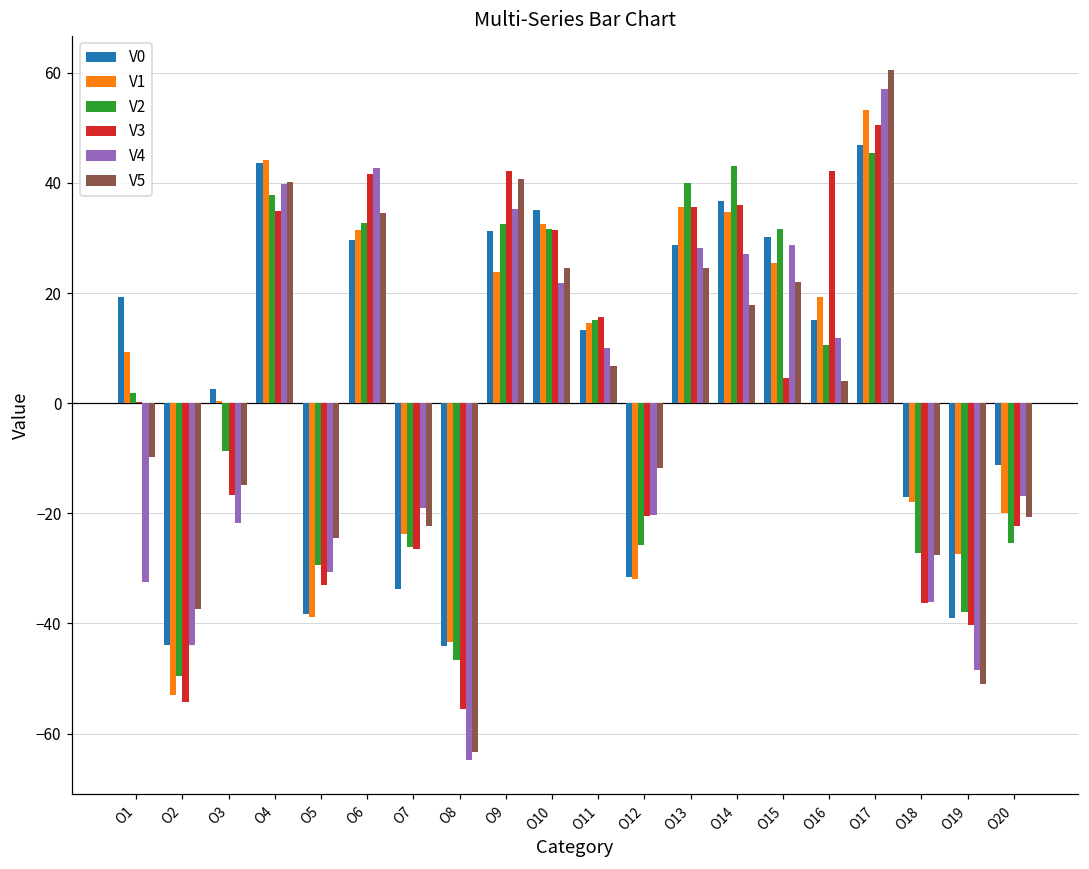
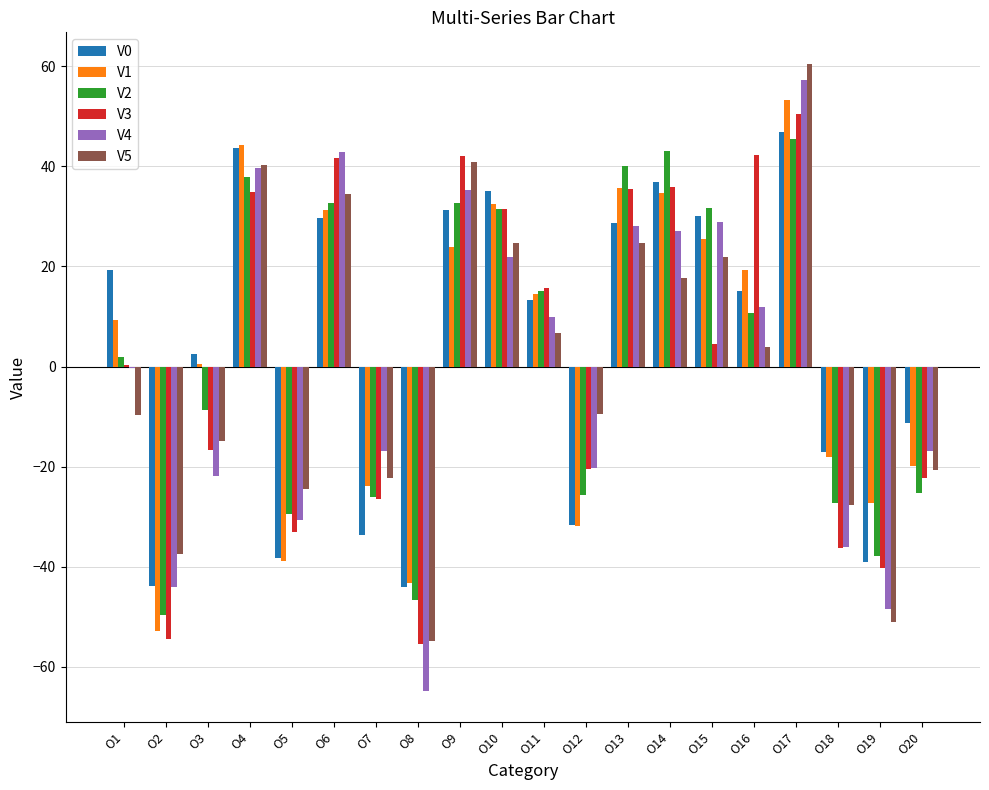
  {
    "V0": {
      "O1": 19,
      "O2": -44,
      "O3": 3,
      "O4": 44,
      "O5": -38,
      "O6": 30,
      "O7": -34,
      "O8": -44,
      "O9": 31,
      "O10": 35,
      "O11": 13,
      "O12": -32,
      "O13": 29,
      "O14": 37,
      "O15": 30,
      "O16": 15,
      "O17": 47,
      "O18": -17,
      "O19": -39,
      "O20": -11
    },
    "V1": {
      "O1": 9,
      "O2": -53,
      "O4": 44,
      "O5": -39,
      "O6": 31,
      "O7": -24,
      "O8": -43,
      "O9": 24,
      "O10": 32,
      "O11": 14,
      "O12": -32,
      "O13": 36,
      "O14": 35,
      "O15": 25,
      "O16": 19,
      "O17": 53,
      "O18": -18,
      "O19": -27,
      "O20": -20
    },
    "V2": {
      "O1": 2,
      "O2": -50,
      "O3": -9,
      "O4": 38,
      "O5": -29,
      "O6": 33,
      "O7": -26,
      "O8": -47,
      "O9": 33,
      "O10": 32,
      "O11": 15,
      "O12": -26,
      "O13": 40,
      "O14": 43,
      "O15": 32,
      "O16": 11,
      "O17": 45,
      "O18": -27,
      "O19": -38,
      "O20": -25
    },
    "V3": {
      "O2": -54,
      "O3": -17,
      "O4": 35,
      "O5": -33,
      "O6": 42,
      "O7": -26,
      "O8": -55,
      "O9": 42,
      "O10": 31,
      "O11": 16,
      "O12": -20,
      "O13": 36,
      "O14": 36,
      "O15": 5,
      "O16": 42,
      "O17": 51,
      "O18": -36,
      "O19": -40,
      "O20": -22
    },
    "V4": {
-     "O1": -33,
+     "O1": 0,
      "O2": -44,
      "O3": -22,
      "O4": 40,
      "O5": -31,
      "O6": 43,
-     "O7": -19,
+     "O7": -17,
      "O8": -65,
      "O9": 35,
      "O10": 22,
      "O11": 10,
      "O12": -20,
      "O13": 28,
      "O14": 27,
      "O15": 29,
      "O16": 12,
      "O17": 57,
      "O18": -36,
      "O19": -48,
      "O20": -17
    },
    "V5": {
      "O1": -10,
      "O2": -37,
      "O3": -15,
      "O4": 40,
      "O5": -24,
      "O6": 34,
      "O7": -22,
-     "O8": -63,
+     "O8": -55,
      "O9": 41,
      "O10": 25,
      "O11": 7,
-     "O12": -12,
+     "O12": -10,
      "O13": 25,
      "O14": 18,
      "O15": 22,
      "O16": 4,
      "O17": 60,
      "O18": -28,
      "O19": -51,
      "O20": -21
    }
  }
